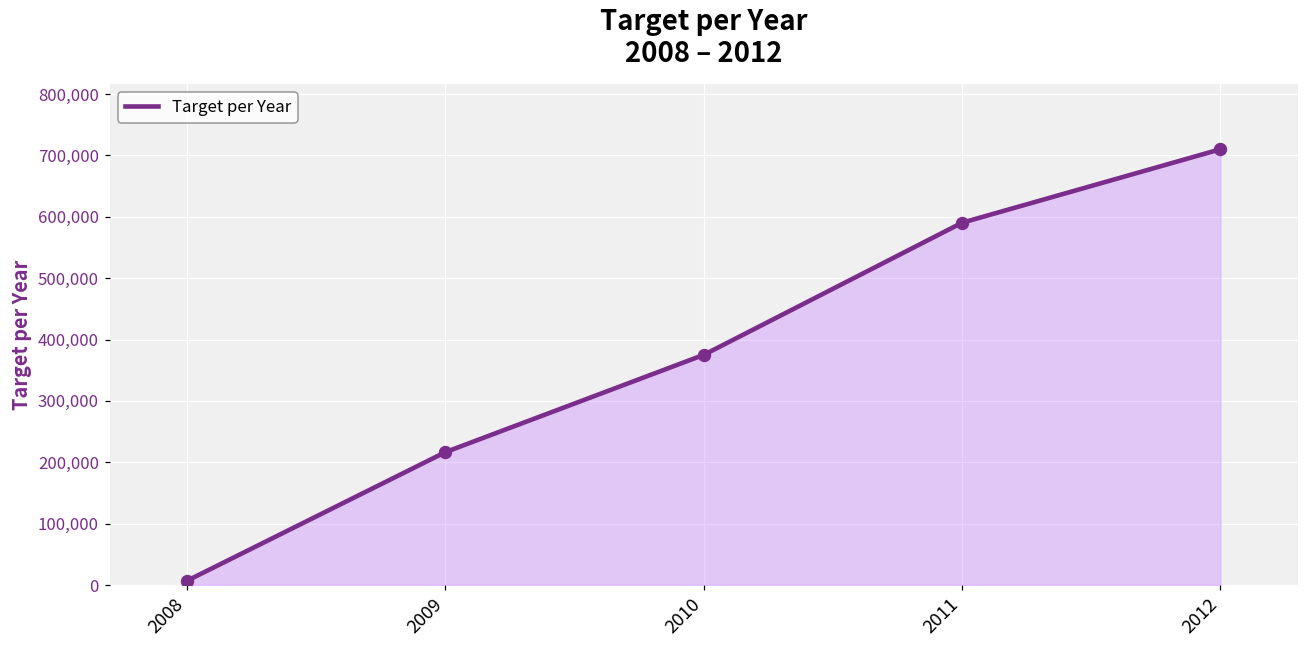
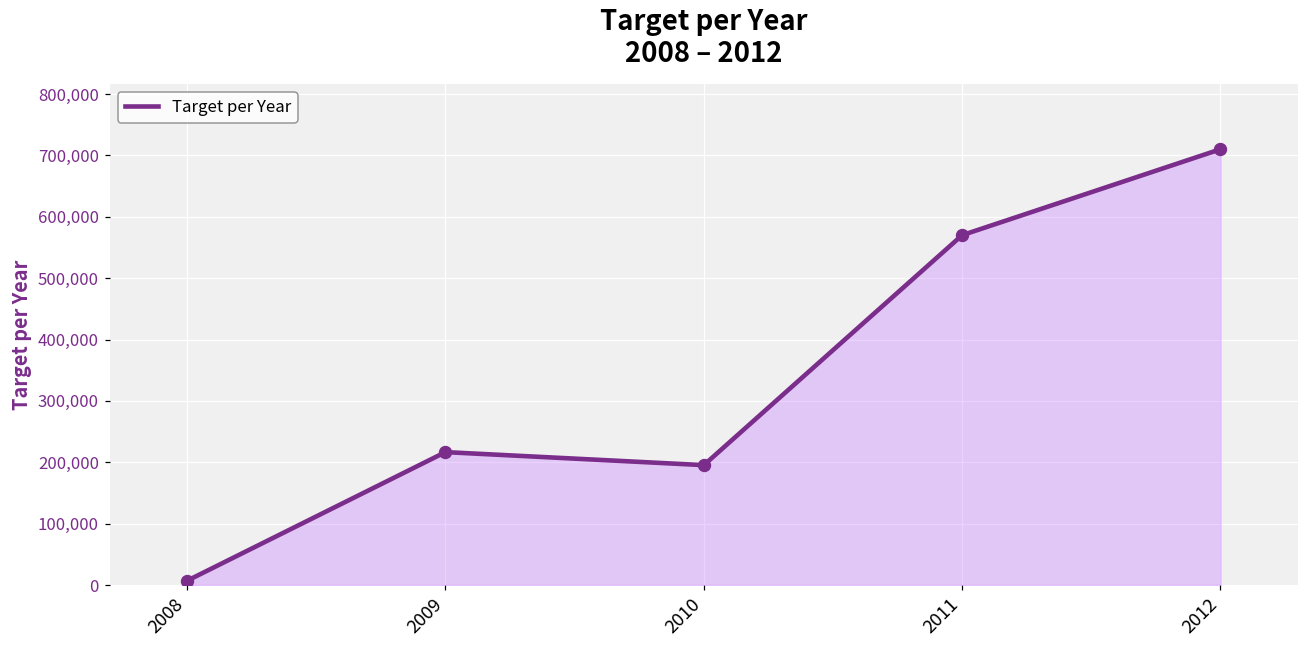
  {
    "2008": "10,000",
    "2009": "220,000",
-   "2010": "380,000",
-   "2011": "590,000",
+   "2010": "200,000",
+   "2011": "570,000",
    "2012": "710,000"
  }
